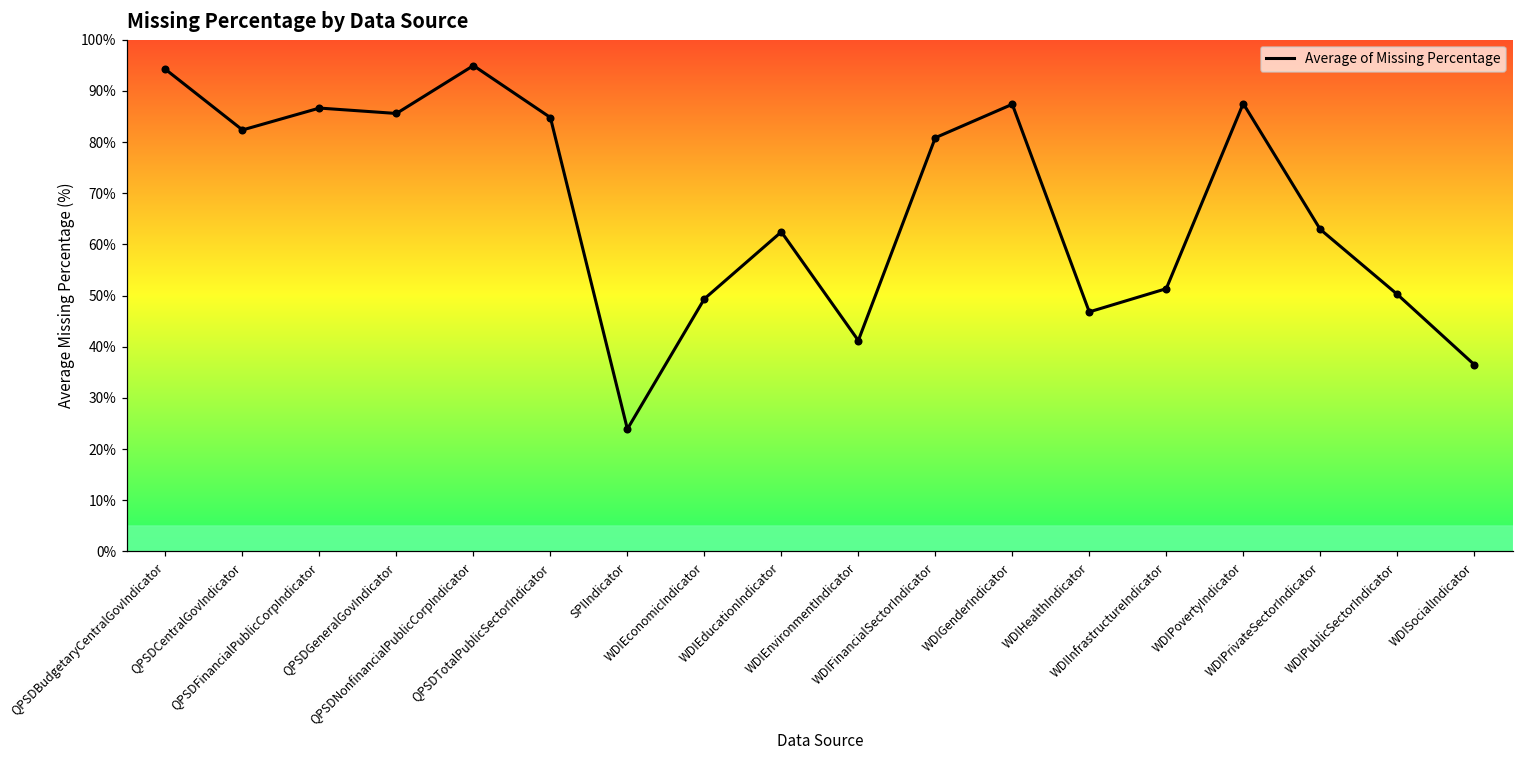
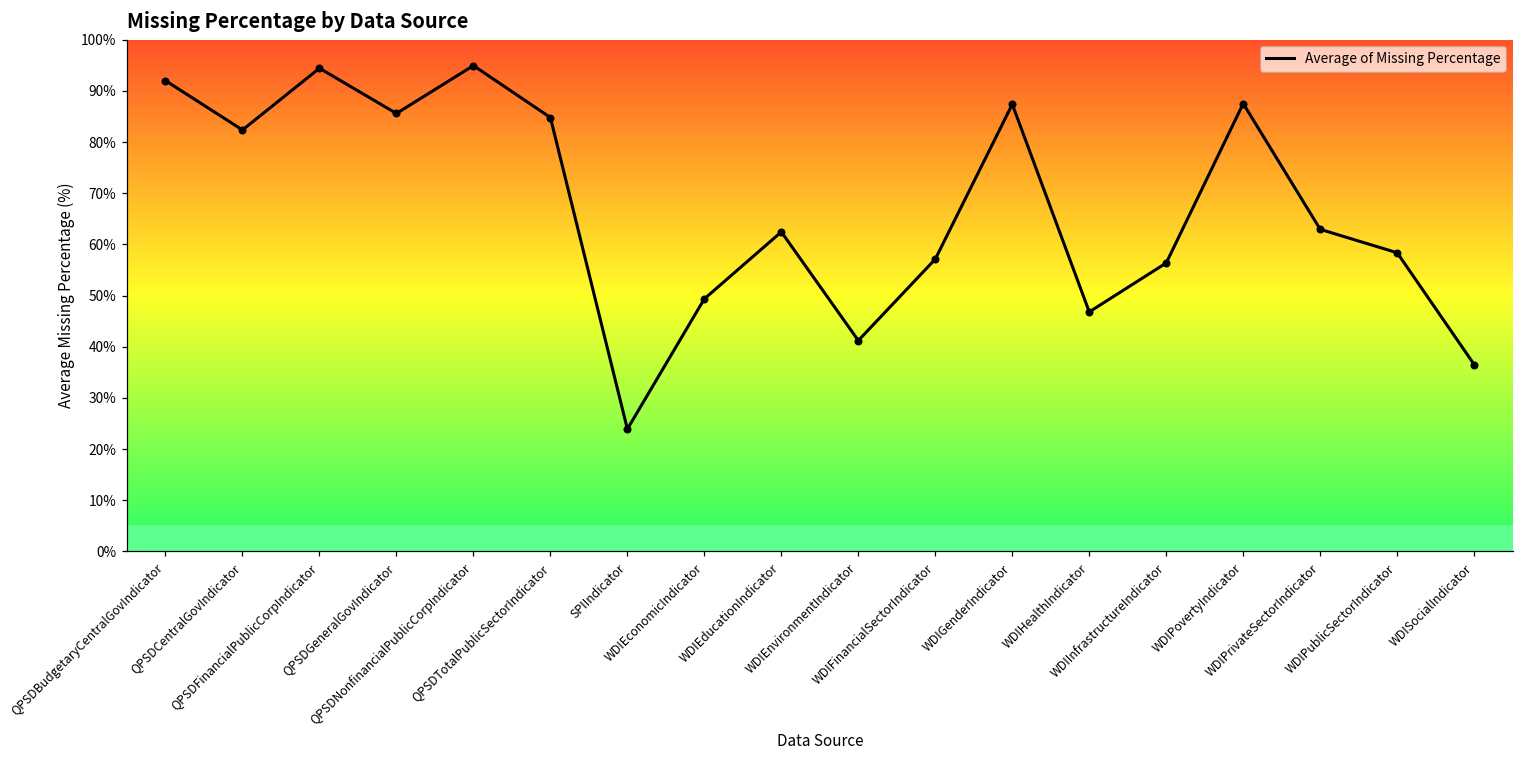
  {
-   "QPSDBudgetaryCentralGovIndicator": "94%",
+   "QPSDBudgetaryCentralGovIndicator": "92%",
    "QPSDCentralGovIndicator": "82%",
-   "QPSDFinancialPublicCorpIndicator": "87%",
+   "QPSDFinancialPublicCorpIndicator": "94%",
    "QPSDGeneralGovIndicator": "86%",
    "QPSDNonfinancialPublicCorpIndicator": "95%",
    "QPSDTotalPublicSectorIndicator": "85%",
    "SPIIndicator": "24%",
    "WDIEconomicIndicator": "49%",
    "WDIEducationIndicator": "62%",
    "WDIEnvironmentIndicator": "41%",
-   "WDIFinancialSectorIndicator": "81%",
+   "WDIFinancialSectorIndicator": "57%",
    "WDIGenderIndicator": "87%",
    "WDIHealthIndicator": "47%",
-   "WDIInfrastructureIndicator": "51%",
+   "WDIInfrastructureIndicator": "56%",
    "WDIPovertyIndicator": "88%",
    "WDIPrivateSectorIndicator": "63%",
-   "WDIPublicSectorIndicator": "50%",
+   "WDIPublicSectorIndicator": "58%",
    "WDISocialIndicator": "37%"
  }
